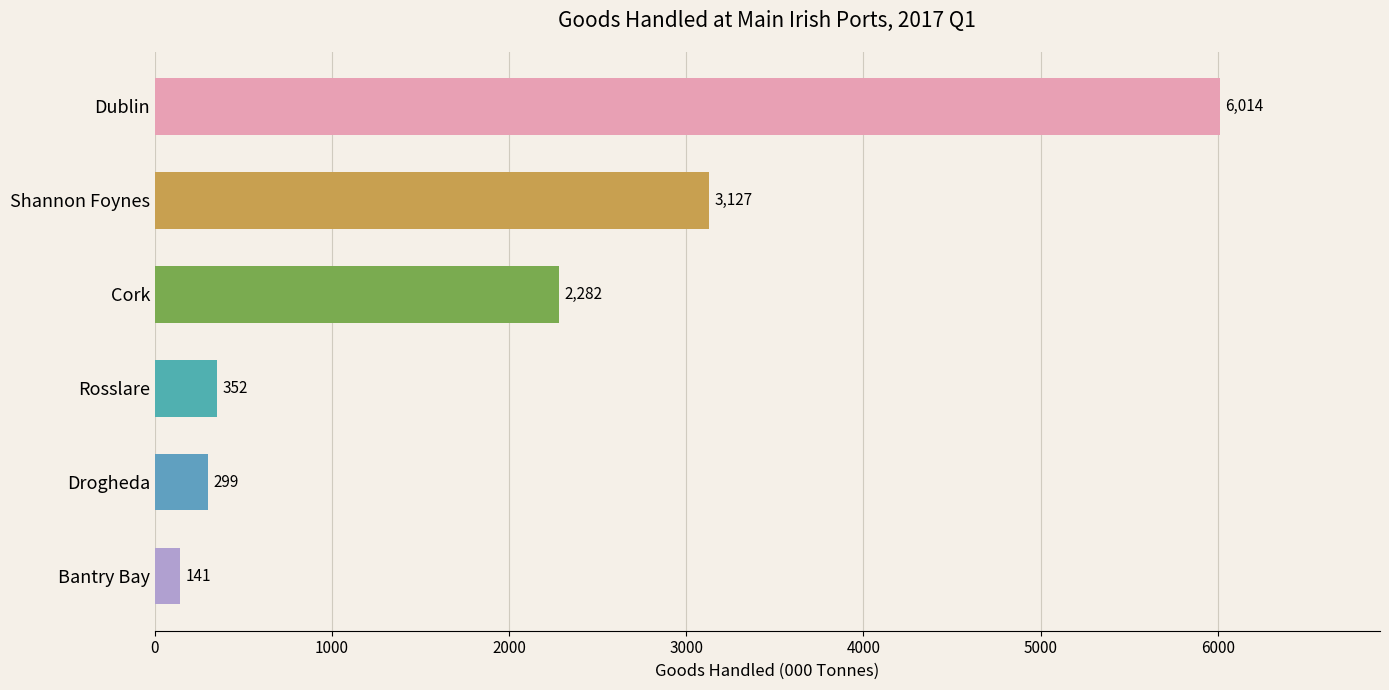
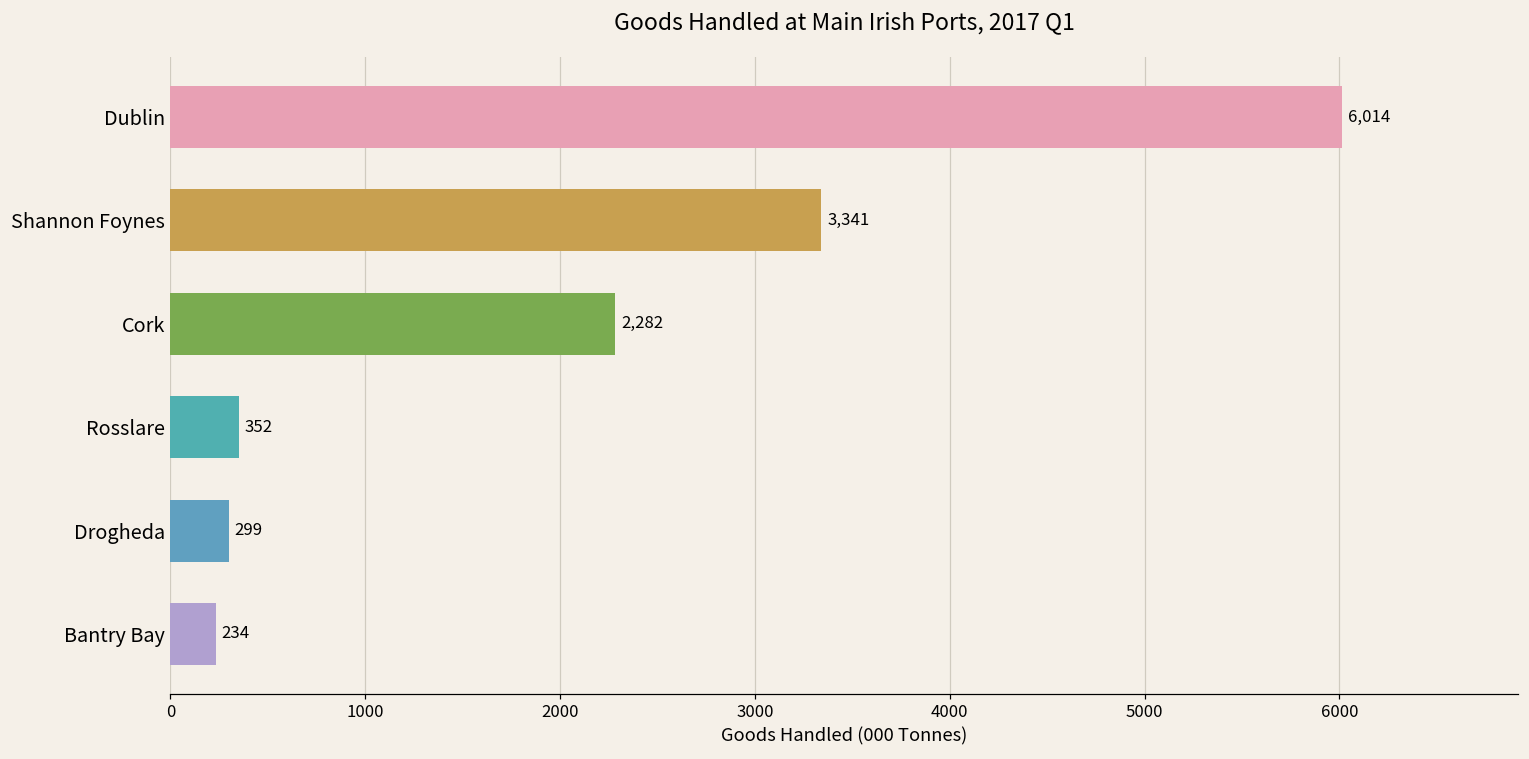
  {
    "Dublin": "6,014",
-   "Shannon Foynes": "3,127",
+   "Shannon Foynes": "3,341",
    "Cork": "2,282",
    "Rosslare": "352",
    "Drogheda": "299",
-   "Bantry Bay": "141"
+   "Bantry Bay": "234"
  }
